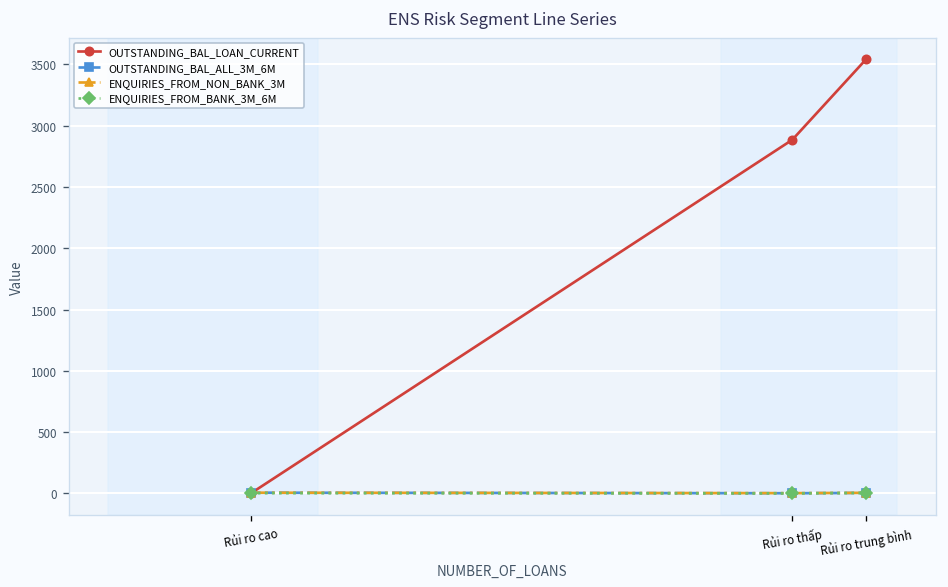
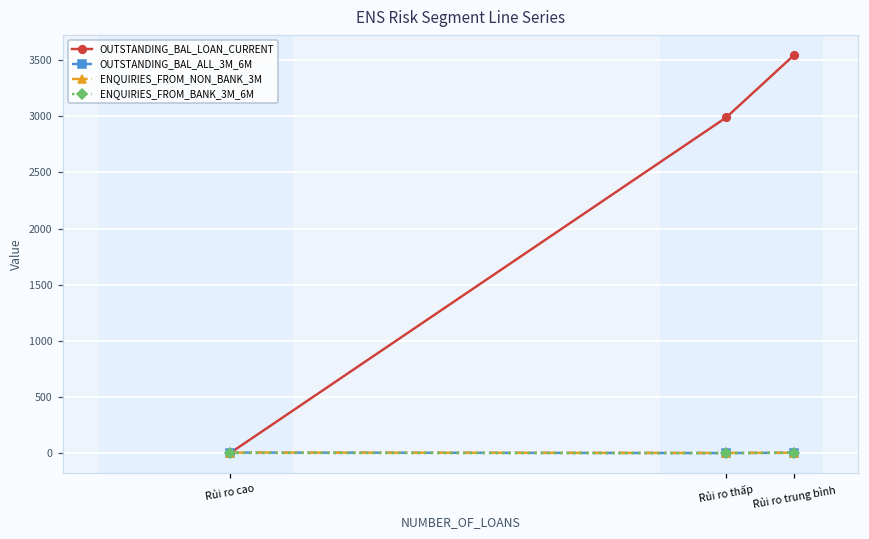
  {
    "OUTSTANDING_BAL_LOAN_CURRENT": {
-     "Rủi ro thấp": 2890,
+     "Rủi ro thấp": 2990,
      "Rủi ro trung bình": 3540
    }
  }
